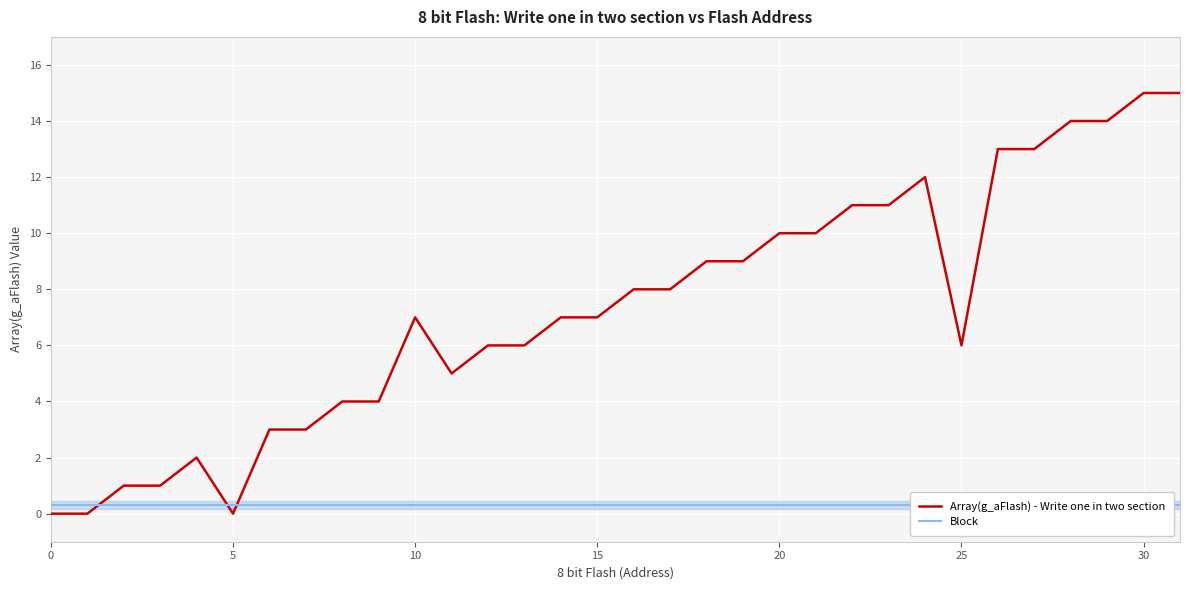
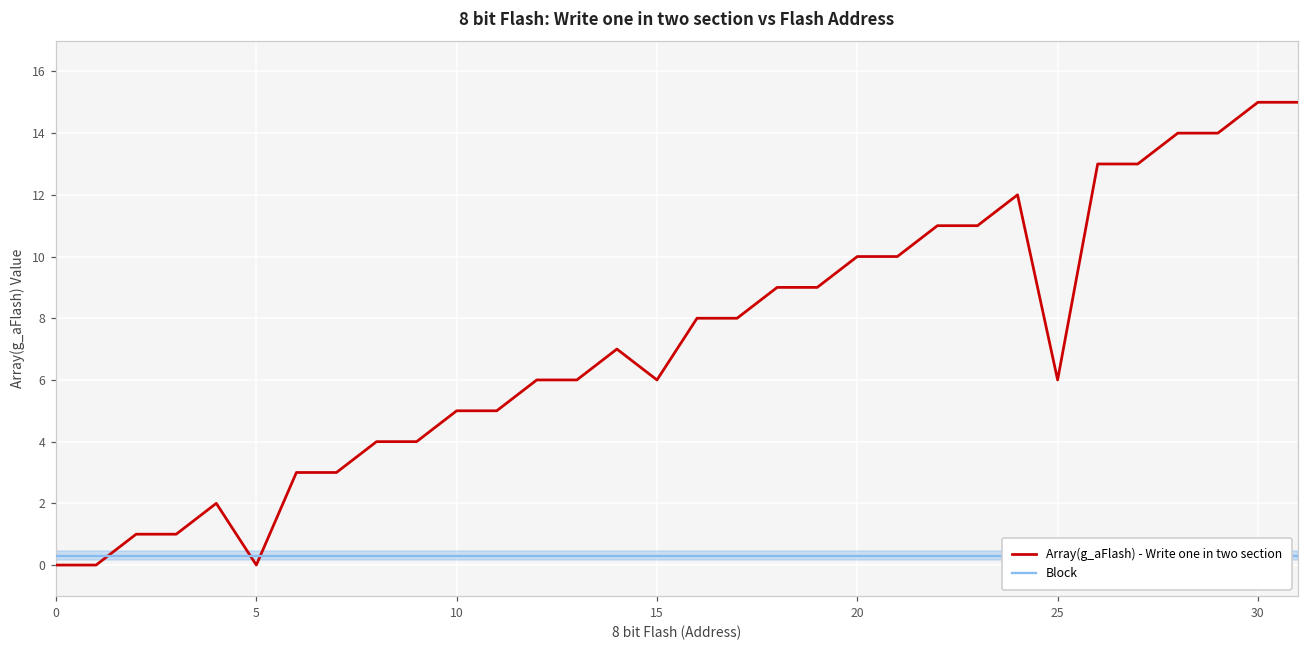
  {
    "Array(g_aFlash) - Write one in two section": {
      "0": 0,
      "5": 0,
-     "10": 7,
-     "15": 7,
+     "10": 5,
+     "15": 6,
      "20": 10,
      "25": 6,
      "30": 15
    }
  }
